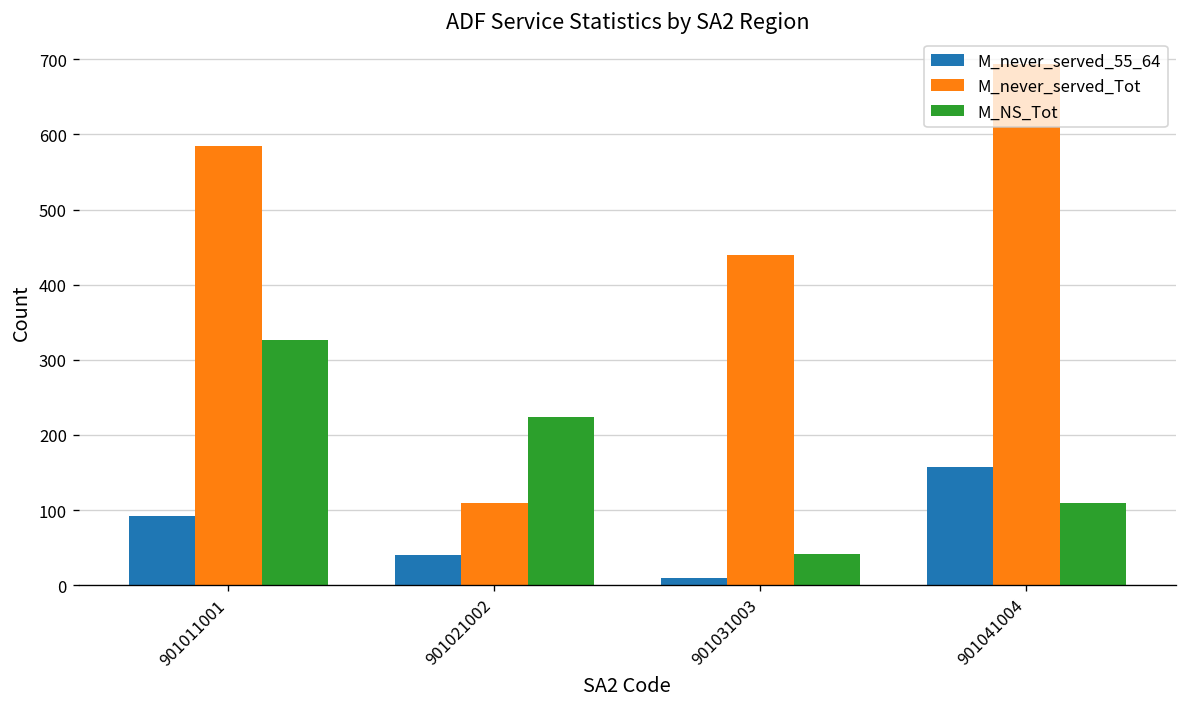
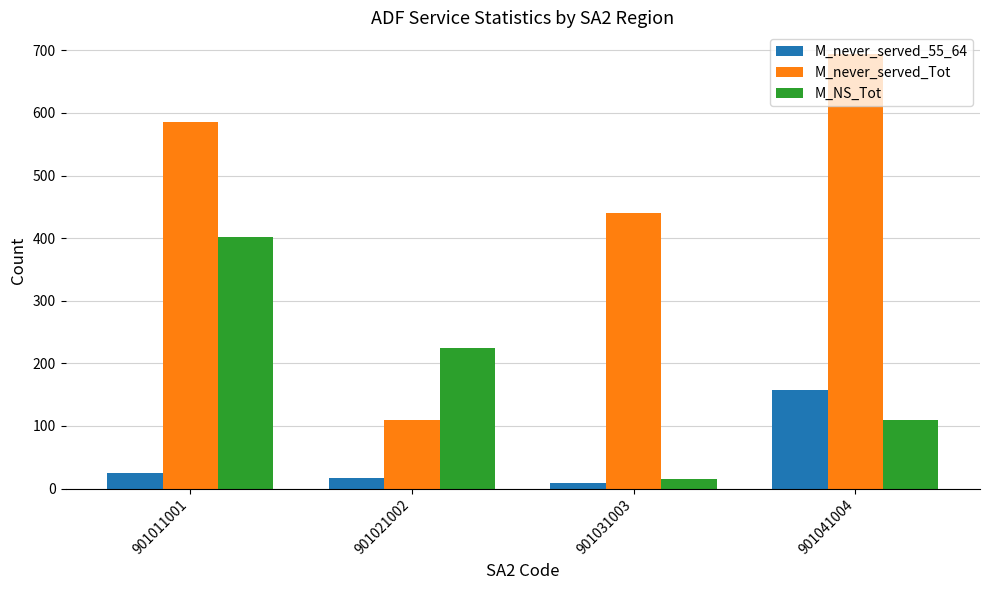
  {
    "M_never_served_55_64": {
-     "901011001": 90,
-     "901021002": 40,
+     "901011001": 20,
+     "901021002": 20,
      "901031003": 10,
      "901041004": 160
    },
    "M_never_served_Tot": {
      "901011001": 590,
      "901021002": 110,
      "901031003": 440
    },
    "M_NS_Tot": {
-     "901011001": 330,
+     "901011001": 400,
      "901021002": 220,
-     "901031003": 40,
+     "901031003": 20,
      "901041004": 110
    }
  }
